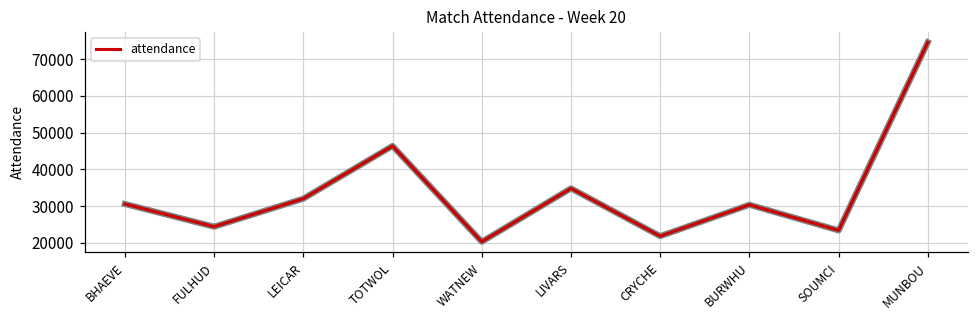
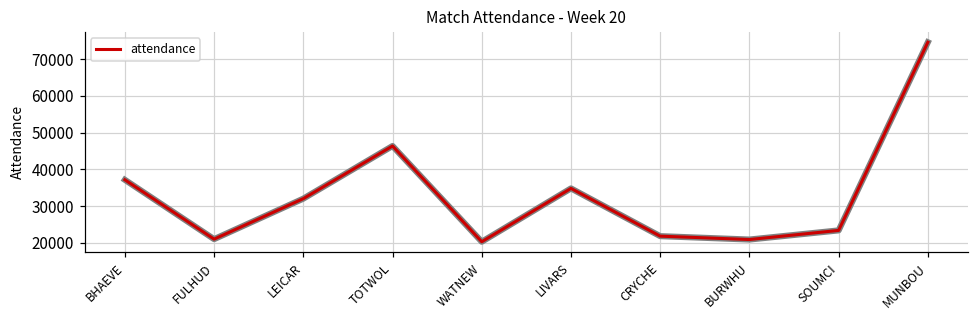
  {
-   "BHAEVE": 31000,
-   "FULHUD": 24000,
+   "BHAEVE": 37000,
+   "FULHUD": 21000,
    "LEICAR": 32000,
    "TOTWOL": 46000,
    "WATNEW": 20000,
    "LIVARS": 35000,
    "CRYCHE": 22000,
-   "BURWHU": 30000,
+   "BURWHU": 21000,
    "SOUMCI": 23000,
    "MUNBOU": 75000
  }
